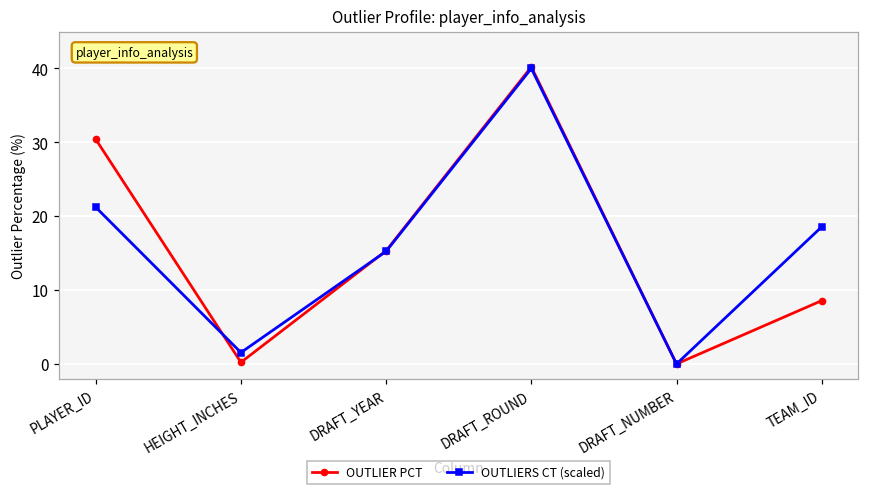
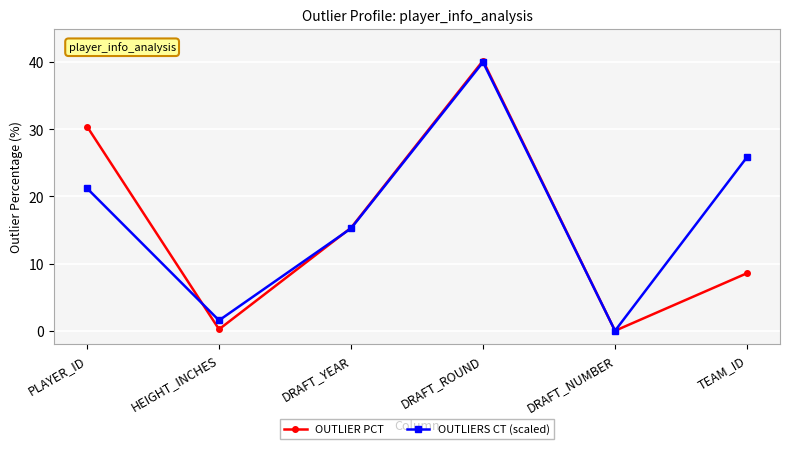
  {
    "OUTLIER PCT": {
      "PLAYER_ID": 30,
      "HEIGHT_INCHES": 0,
      "TEAM_ID": 9
    },
    "OUTLIERS CT (scaled)": {
      "PLAYER_ID": 21,
      "HEIGHT_INCHES": 2,
-     "TEAM_ID": 19
+     "TEAM_ID": 26
    }
  }
